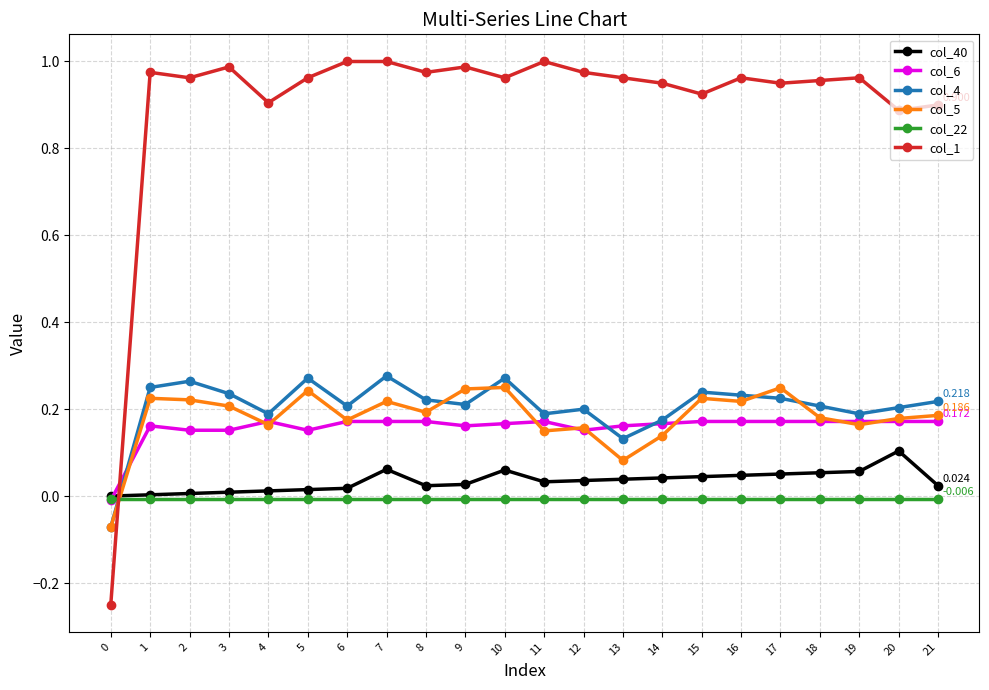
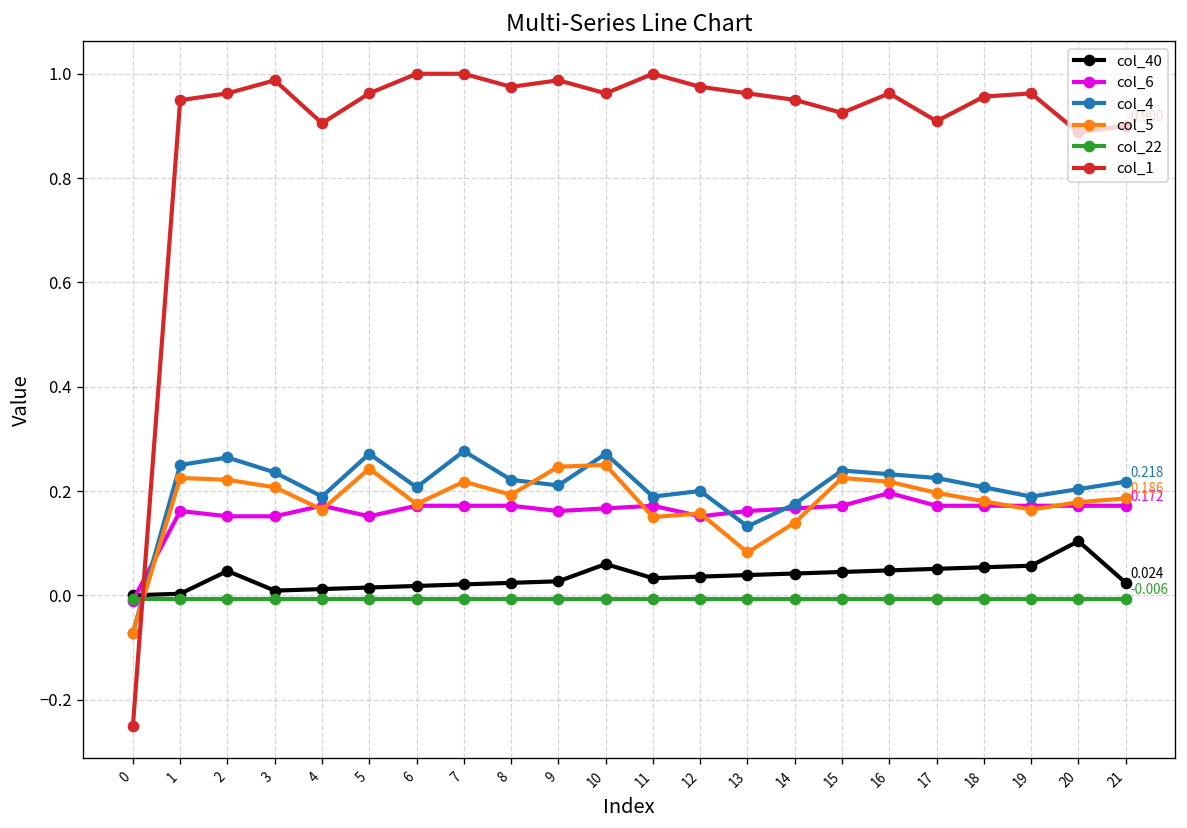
  {
    "col_40": {
      "0": 0.00,
      "1": 0.00,
-     "2": 0.01,
+     "2": 0.05,
      "3": 0.01,
      "4": 0.01,
      "5": 0.01,
      "6": 0.02,
-     "7": 0.06,
+     "7": 0.02,
      "8": 0.02,
      "9": 0.03,
      "10": 0.06,
      "11": 0.03,
      "12": 0.04,
      "13": 0.04,
      "14": 0.04,
      "15": 0.04,
      "16": 0.05,
      "17": 0.05,
      "18": 0.05,
      "19": 0.06,
      "20": 0.10
    },
    "col_6": {
      "1": 0.16,
      "2": 0.15,
      "3": 0.15,
      "4": 0.17,
      "5": 0.15,
      "7": 0.17,
      "8": 0.17,
      "9": 0.16,
      "10": 0.17,
      "11": 0.17,
      "13": 0.16,
      "14": 0.17,
      "15": 0.17,
-     "16": 0.17,
+     "16": 0.20,
      "17": 0.17,
      "18": 0.17,
      "19": 0.17,
      "20": 0.17
    },
    "col_4": {
      "21": 0.218
    },
    "col_5": {
      "1": 0.23,
      "2": 0.22,
      "3": 0.21,
      "4": 0.16,
      "5": 0.24,
      "7": 0.22,
      "8": 0.19,
      "9": 0.25,
      "10": 0.25,
      "11": 0.15,
      "13": 0.08,
      "14": 0.14,
      "15": 0.23,
      "16": 0.22,
-     "17": 0.25,
+     "17": 0.20,
      "18": 0.18,
      "19": 0.16,
      "20": 0.18
    },
    "col_22": {
      "21": -0.006
    },
    "col_1": {
      "0": -0.25,
-     "1": 0.98,
+     "1": 0.95,
      "2": 0.96,
      "3": 0.99,
      "4": 0.91,
      "5": 0.96,
      "6": 1.00,
      "7": 1.00,
      "8": 0.98,
      "9": 0.99,
      "10": 0.96,
      "11": 1.00,
      "12": 0.98,
      "13": 0.96,
      "14": 0.95,
      "15": 0.93,
      "16": 0.96,
-     "17": 0.95,
+     "17": 0.91,
      "18": 0.96,
      "19": 0.96
    }
  }
